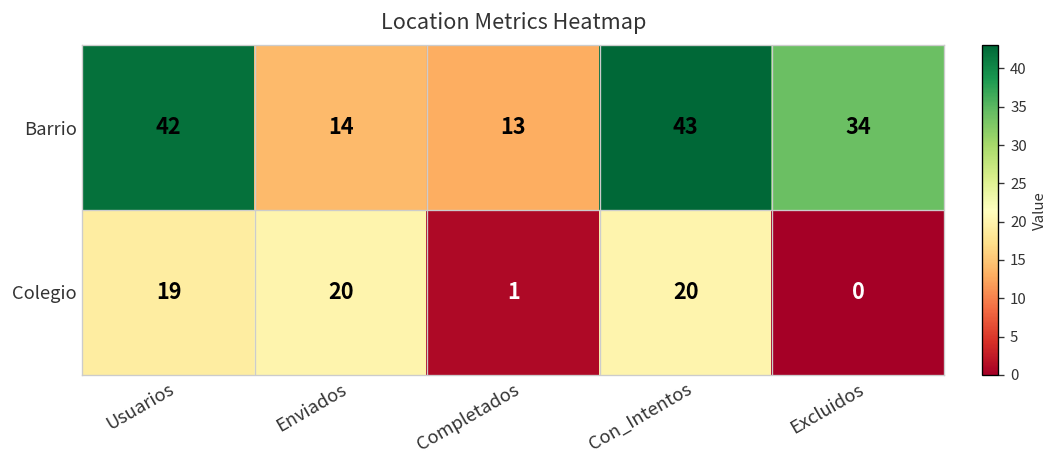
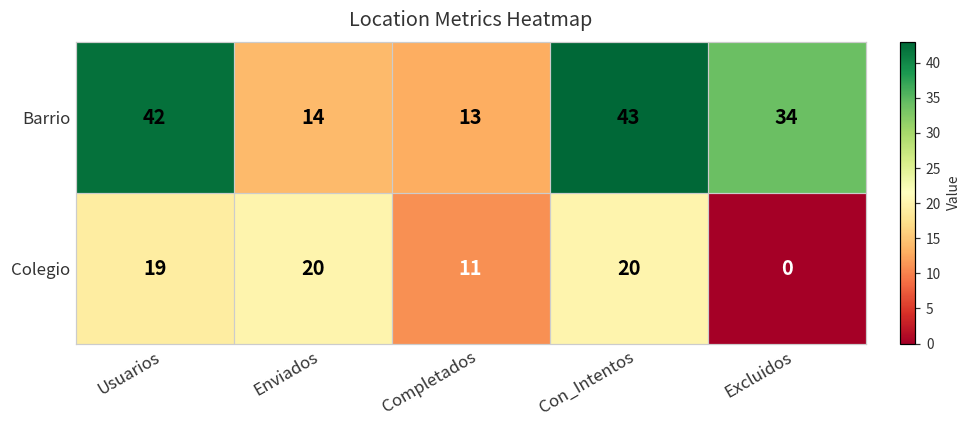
  {
    "Barrio": {
      "Usuarios": 42,
      "Enviados": 14,
      "Completados": 13,
      "Con_Intentos": 43,
      "Excluidos": 34
    },
    "Colegio": {
      "Usuarios": 19,
      "Enviados": 20,
-     "Completados": 1,
+     "Completados": 11,
      "Con_Intentos": 20,
      "Excluidos": 0
    }
  }
